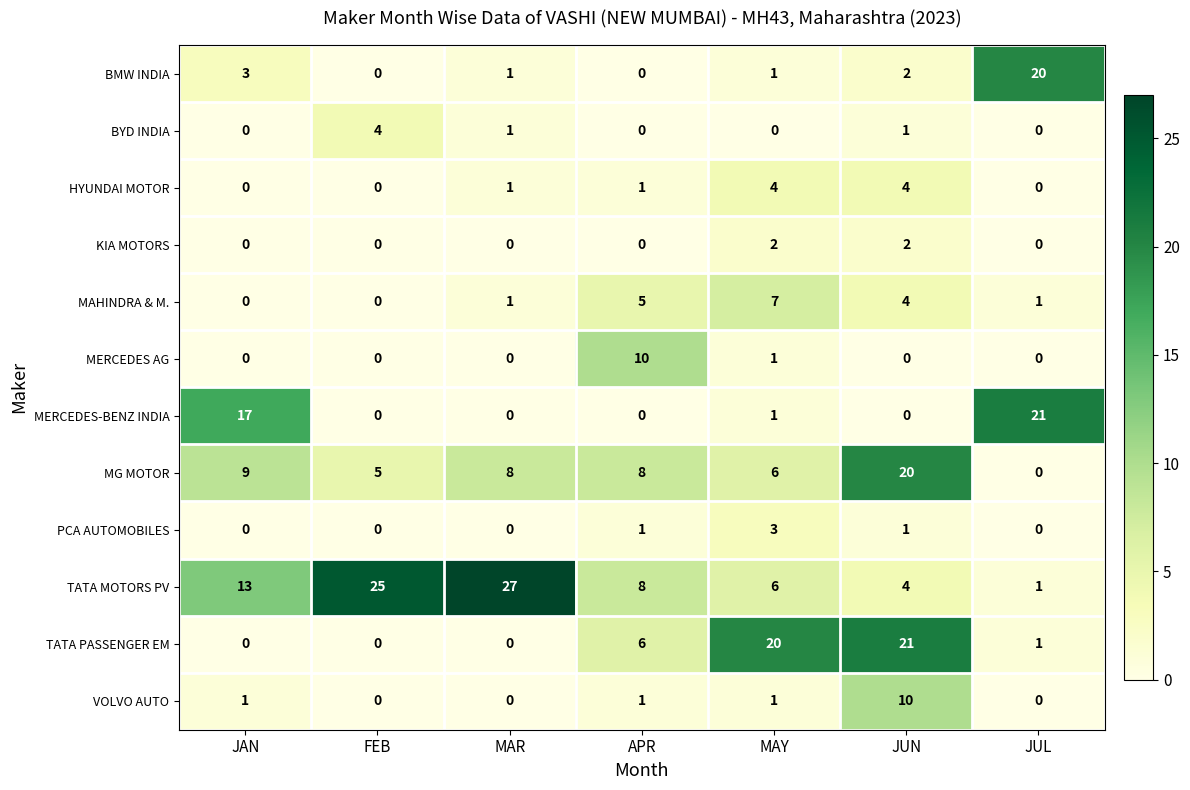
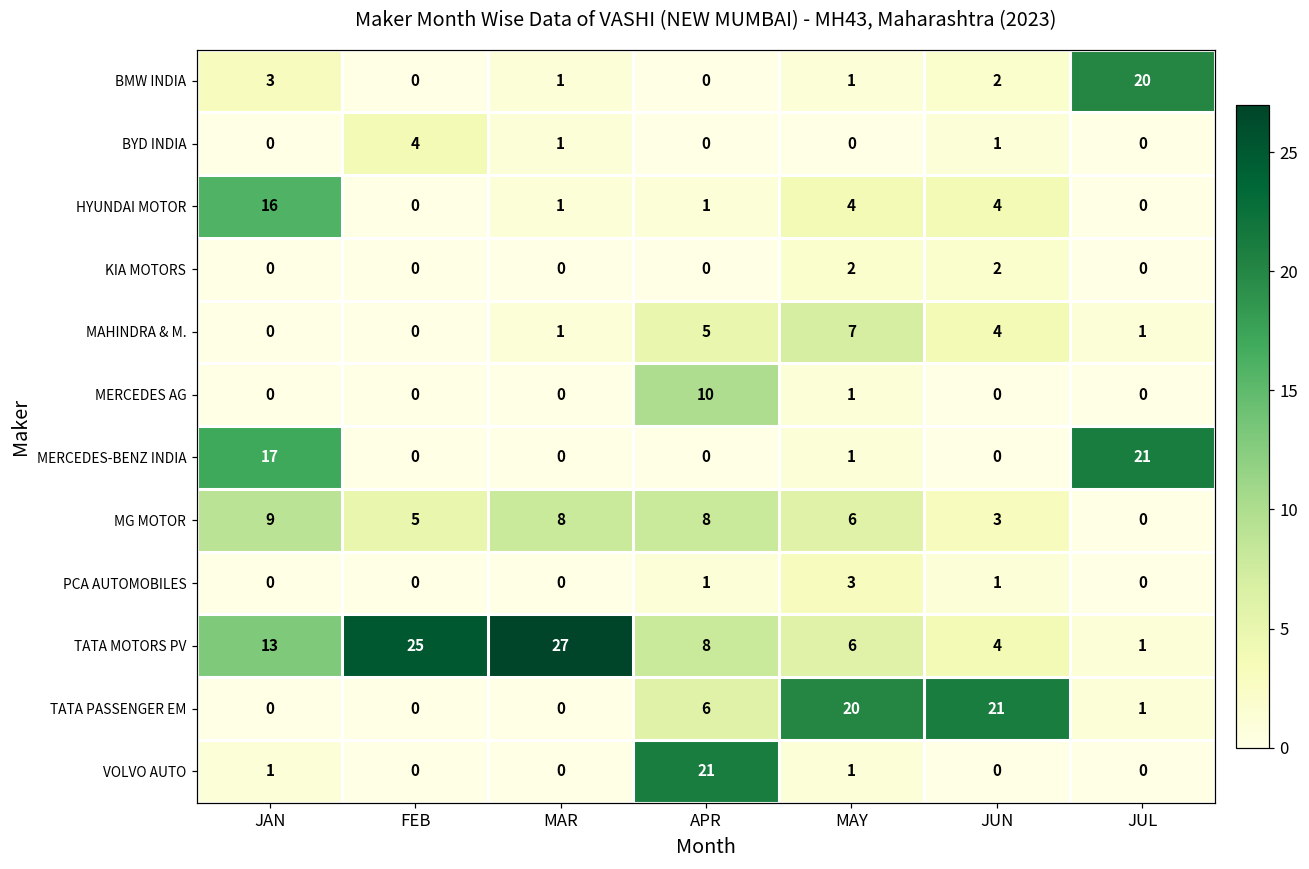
  {
    "BMW INDIA": {
      "JAN": 3,
      "FEB": 0,
      "MAR": 1,
      "APR": 0,
      "MAY": 1,
      "JUN": 2,
      "JUL": 20
    },
    "BYD INDIA": {
      "JAN": 0,
      "FEB": 4,
      "MAR": 1,
      "APR": 0,
      "MAY": 0,
      "JUN": 1,
      "JUL": 0
    },
    "HYUNDAI MOTOR": {
-     "JAN": 0,
+     "JAN": 16,
      "FEB": 0,
      "MAR": 1,
      "APR": 1,
      "MAY": 4,
      "JUN": 4,
      "JUL": 0
    },
    "KIA MOTORS": {
      "JAN": 0,
      "FEB": 0,
      "MAR": 0,
      "APR": 0,
      "MAY": 2,
      "JUN": 2,
      "JUL": 0
    },
    "MAHINDRA & M.": {
      "JAN": 0,
      "FEB": 0,
      "MAR": 1,
      "APR": 5,
      "MAY": 7,
      "JUN": 4,
      "JUL": 1
    },
    "MERCEDES AG": {
      "JAN": 0,
      "FEB": 0,
      "MAR": 0,
      "APR": 10,
      "MAY": 1,
      "JUN": 0,
      "JUL": 0
    },
    "MERCEDES-BENZ INDIA": {
      "JAN": 17,
      "FEB": 0,
      "MAR": 0,
      "APR": 0,
      "MAY": 1,
      "JUN": 0,
      "JUL": 21
    },
    "MG MOTOR": {
      "JAN": 9,
      "FEB": 5,
      "MAR": 8,
      "APR": 8,
      "MAY": 6,
-     "JUN": 20,
+     "JUN": 3,
      "JUL": 0
    },
    "PCA AUTOMOBILES": {
      "JAN": 0,
      "FEB": 0,
      "MAR": 0,
      "APR": 1,
      "MAY": 3,
      "JUN": 1,
      "JUL": 0
    },
    "TATA MOTORS PV": {
      "JAN": 13,
      "FEB": 25,
      "MAR": 27,
      "APR": 8,
      "MAY": 6,
      "JUN": 4,
      "JUL": 1
    },
    "TATA PASSENGER EM": {
      "JAN": 0,
      "FEB": 0,
      "MAR": 0,
      "APR": 6,
      "MAY": 20,
      "JUN": 21,
      "JUL": 1
    },
    "VOLVO AUTO": {
      "JAN": 1,
      "FEB": 0,
      "MAR": 0,
-     "APR": 1,
+     "APR": 21,
      "MAY": 1,
-     "JUN": 10,
+     "JUN": 0,
      "JUL": 0
    }
  }
